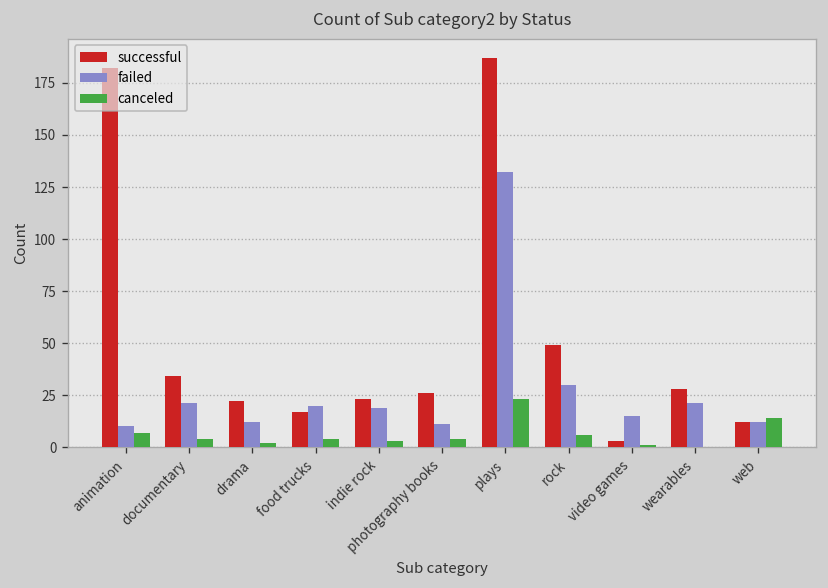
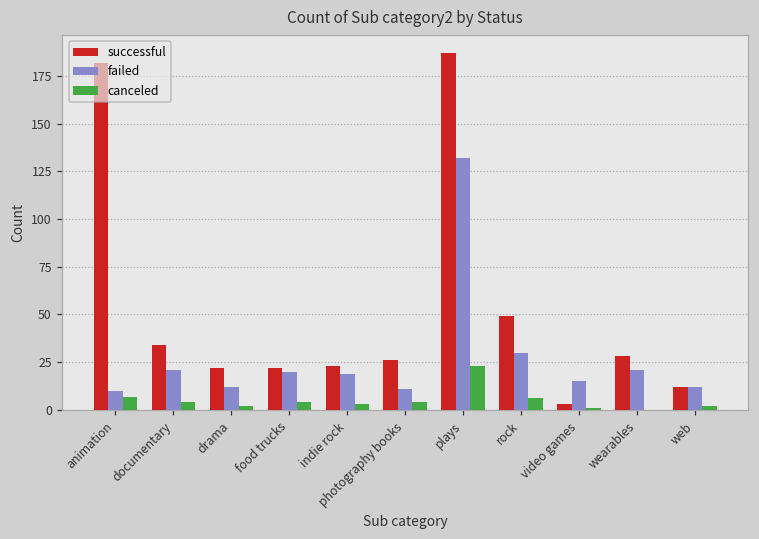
  {
    "successful": {
      "documentary": 34,
      "drama": 22,
-     "food trucks": 17,
+     "food trucks": 22,
      "indie rock": 23,
      "photography books": 26,
      "plays": 187,
      "rock": 49,
      "video games": 3,
      "wearables": 28,
      "web": 12
    },
    "failed": {
      "animation": 10,
      "documentary": 21,
      "drama": 12,
      "food trucks": 20,
      "indie rock": 19,
      "photography books": 11,
      "plays": 132,
      "rock": 30,
      "video games": 15,
      "wearables": 21,
      "web": 12
    },
    "canceled": {
      "animation": 7,
      "documentary": 4,
      "drama": 2,
      "food trucks": 4,
      "indie rock": 3,
      "photography books": 4,
      "plays": 23,
      "rock": 6,
      "wearables": 0,
-     "web": 14
+     "web": 2
    }
  }
